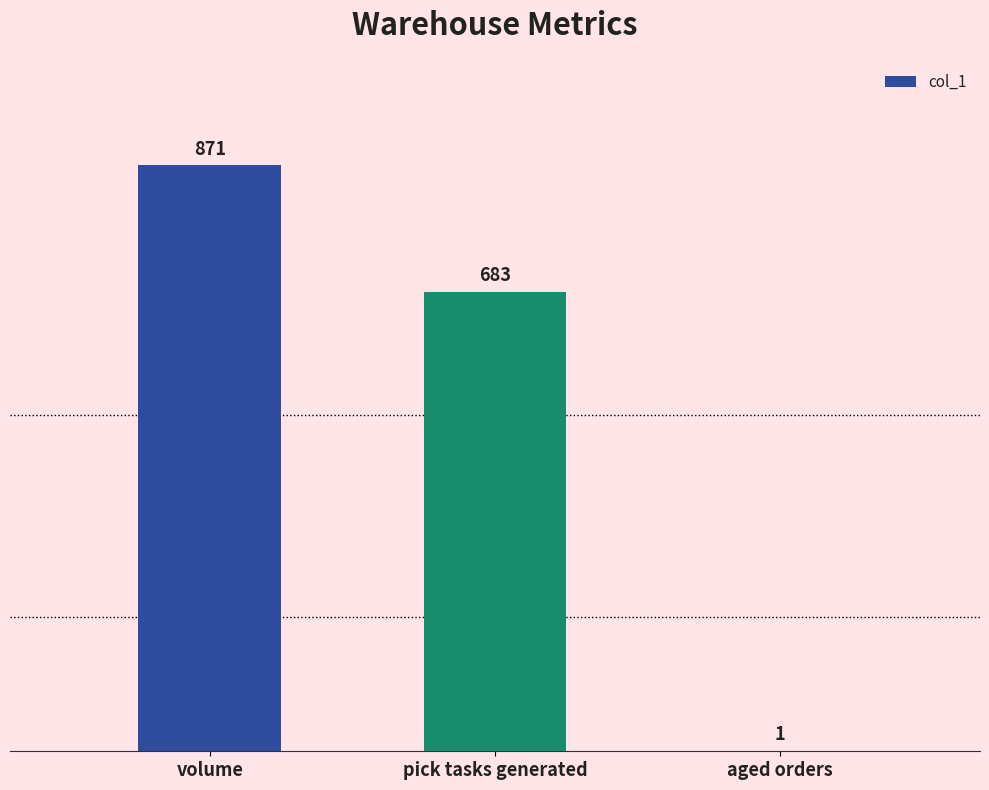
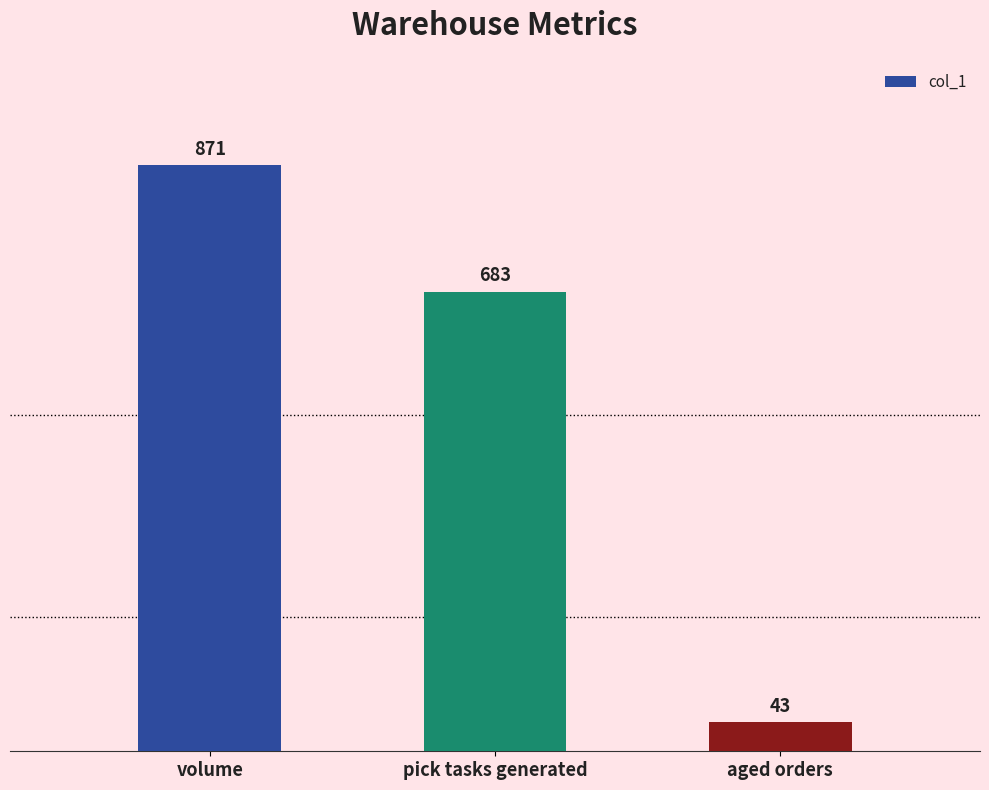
  {
    "volume": 871,
    "pick tasks generated": 683,
-   "aged orders": 1
+   "aged orders": 43
  }
